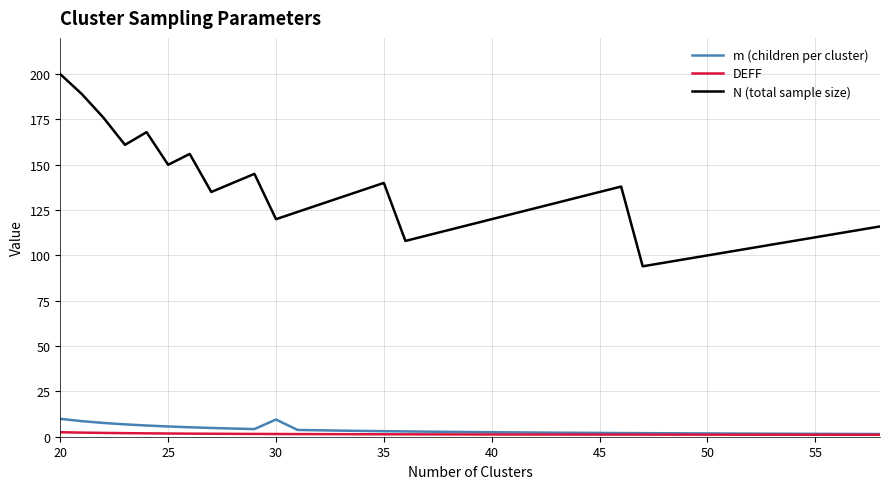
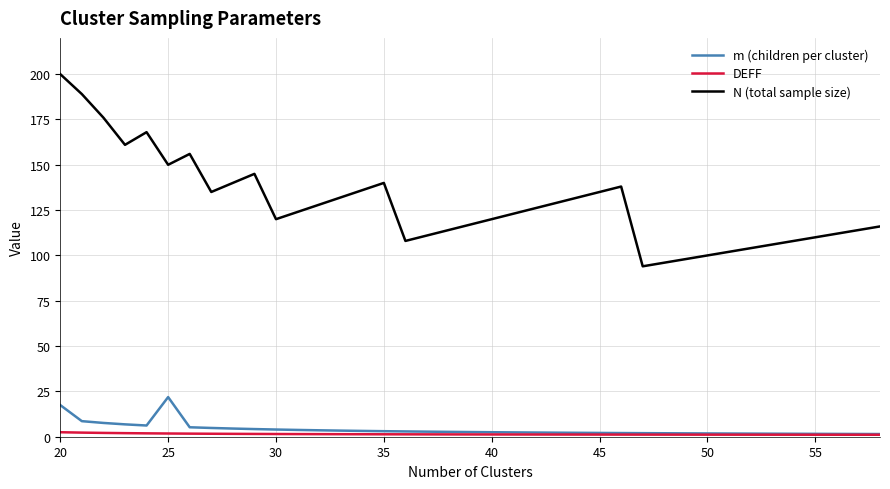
  {
    "m (children per cluster)": {
-     "20": 10,
-     "25": 6,
-     "30": 9,
+     "20": 17,
+     "25": 22,
+     "30": 4,
      "35": 3
    },
    "DEFF": {
      "20": 2,
      "25": 2,
      "30": 1,
      "35": 1
    },
    "N (total sample size)": {
      "20": 200,
      "25": 150,
      "30": 120,
      "35": 140,
      "40": 120,
      "45": 135,
      "50": 100,
      "55": 110
    }
  }
